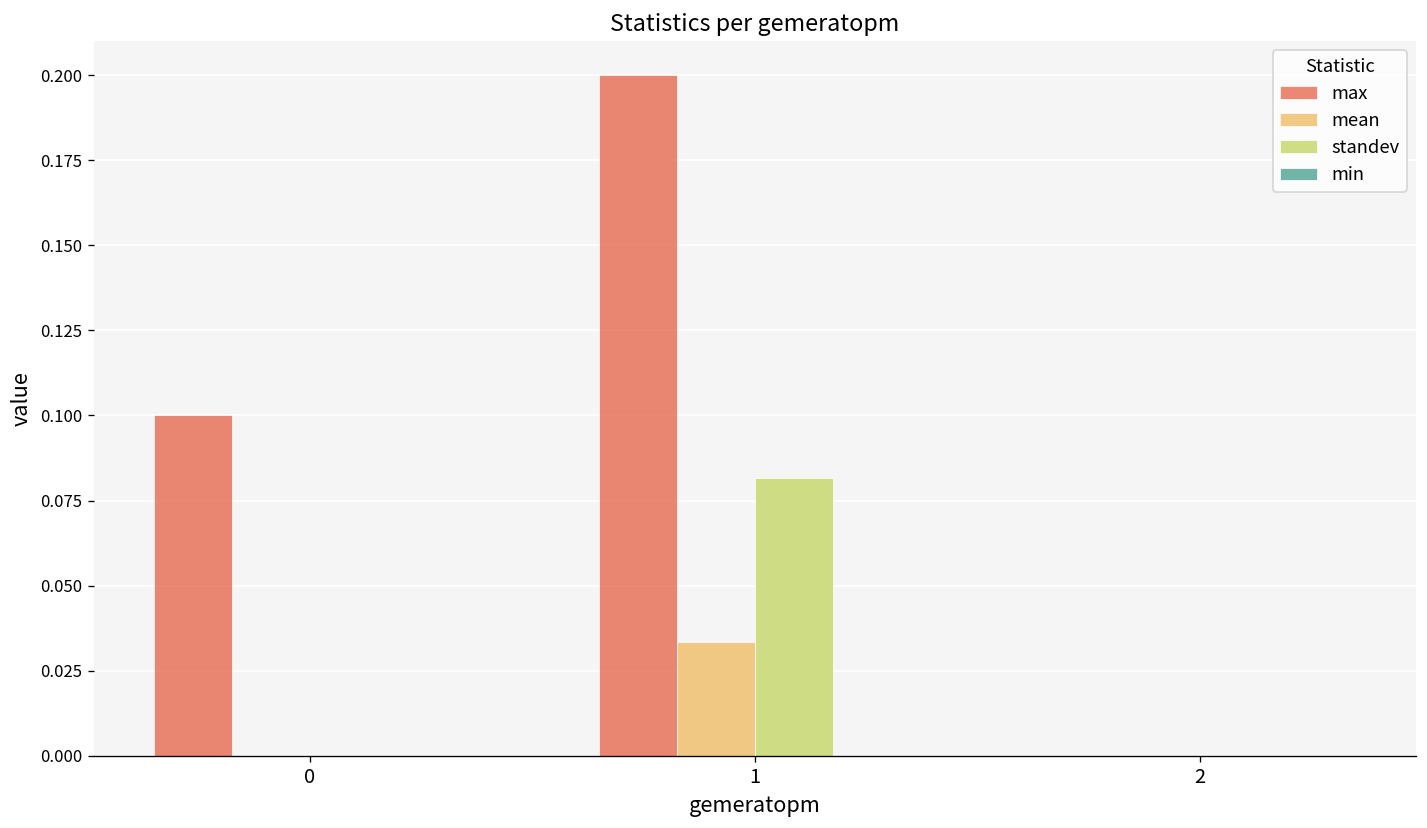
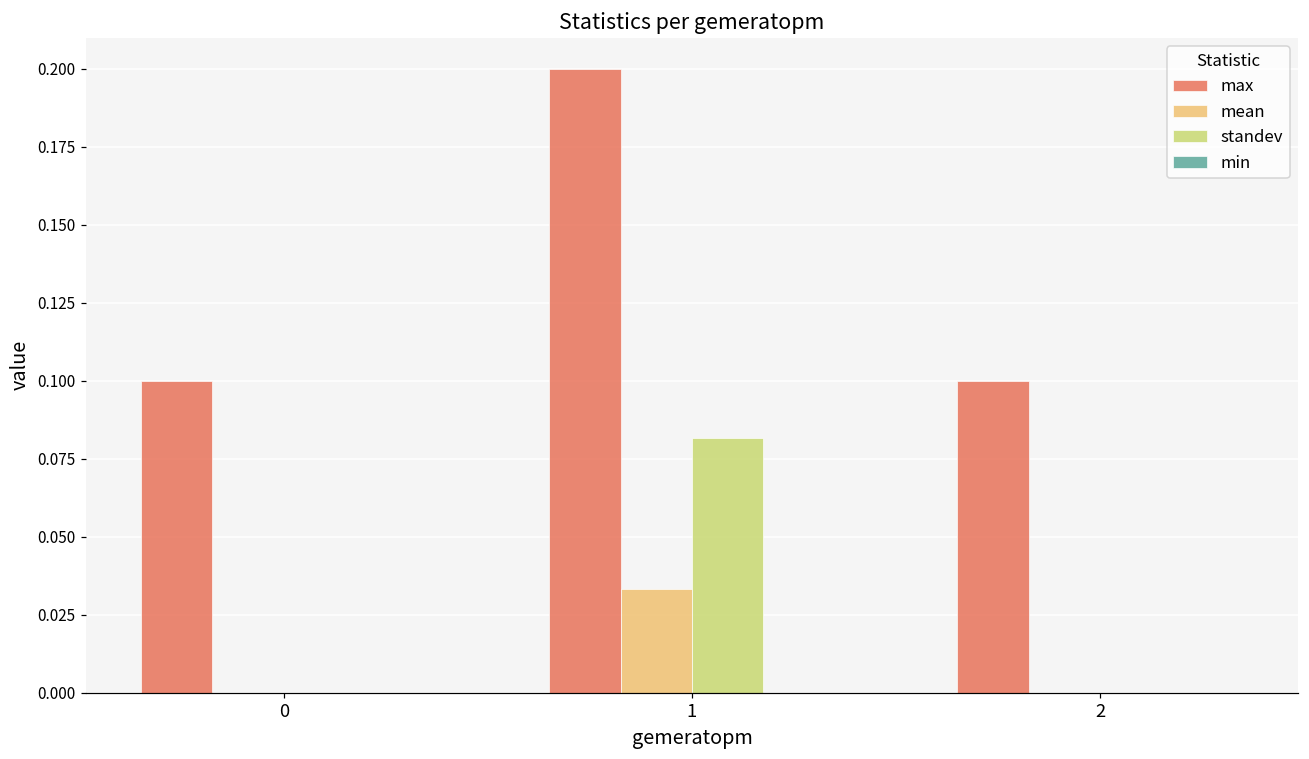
  {
    "max": {
      "0": 0.1,
      "1": 0.2,
-     "2": 0.0
+     "2": 0.1
    },
    "min": {
      "0": 0.0,
      "1": 0.0,
      "2": 0.0
    }
  }
